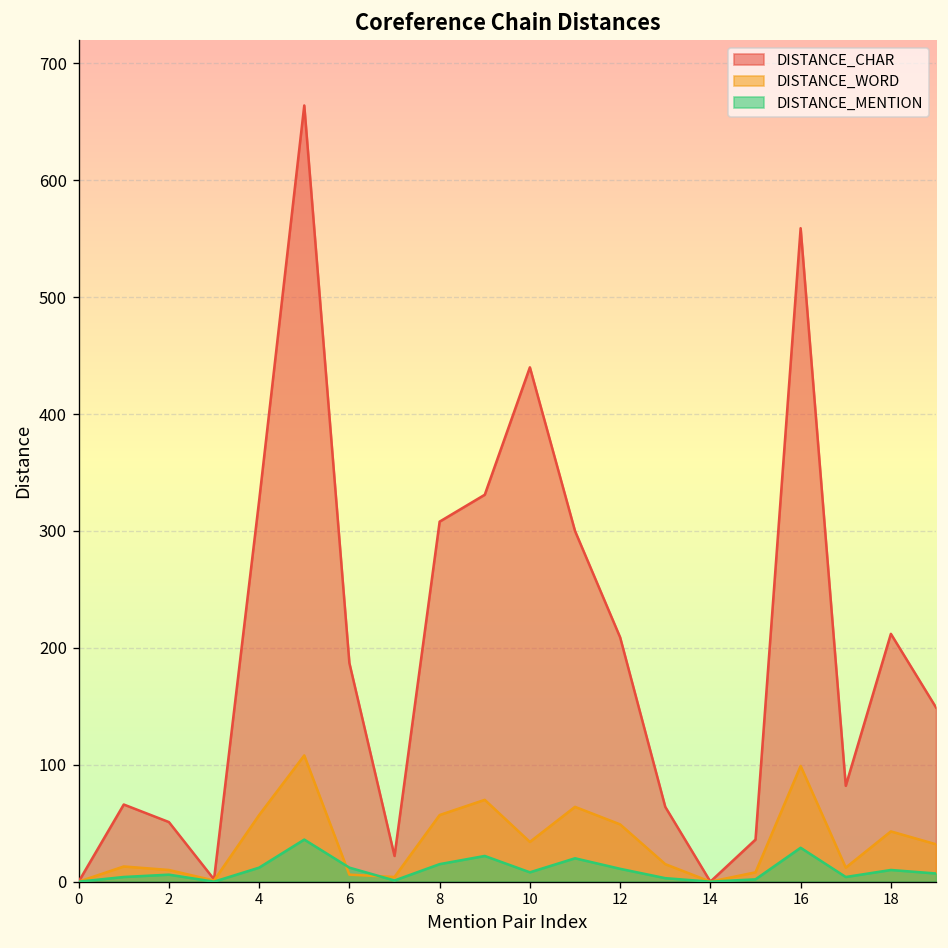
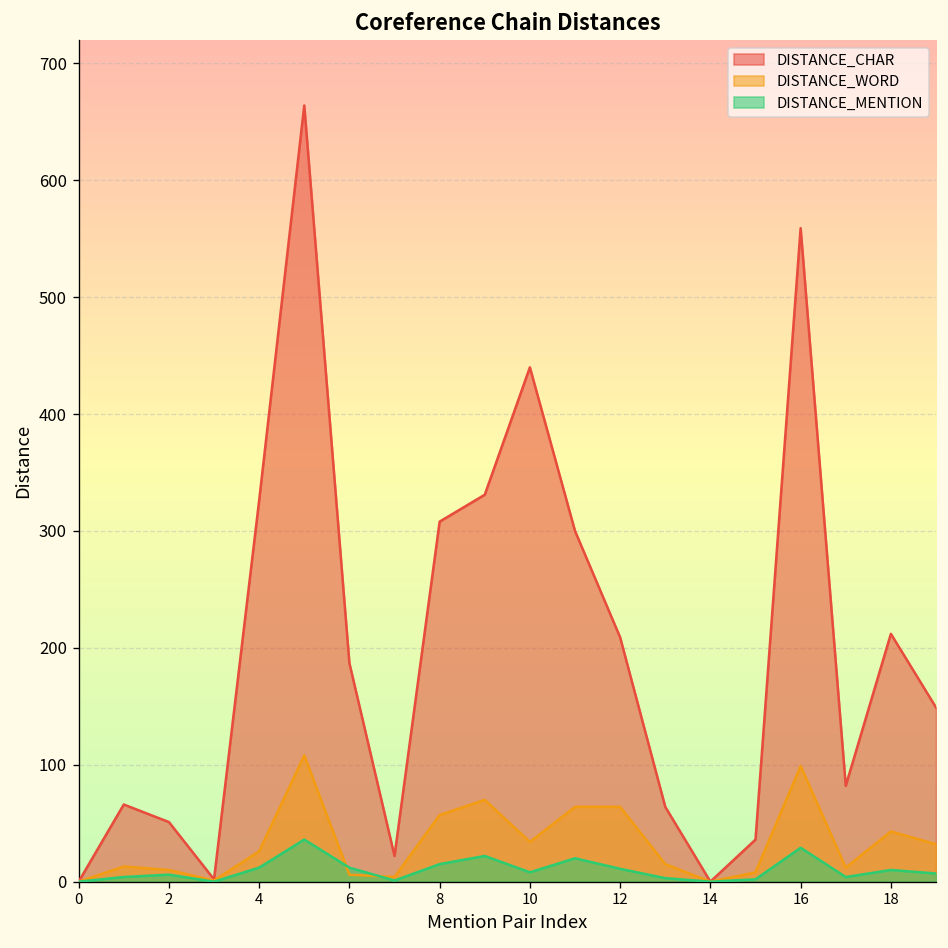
  {
    "DISTANCE_CHAR": {
      "2": 50,
      "4": 330,
      "6": 190,
      "8": 310,
      "10": 440,
      "12": 210,
      "16": 560,
      "18": 210
    },
    "DISTANCE_WORD": {
      "2": 10,
-     "4": 60,
+     "4": 30,
      "6": 10,
      "8": 60,
      "10": 30,
-     "12": 50,
+     "12": 60,
      "16": 100,
      "18": 40
    },
    "DISTANCE_MENTION": {
      "2": 10,
      "4": 10,
      "6": 10,
      "8": 20,
      "10": 10,
      "12": 10,
      "16": 30,
      "18": 10
    }
  }
